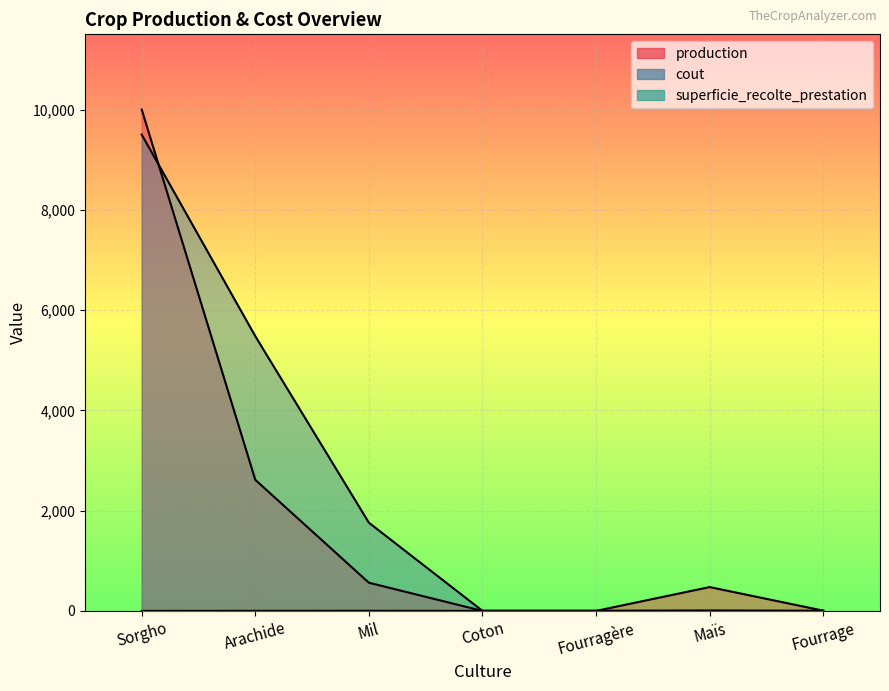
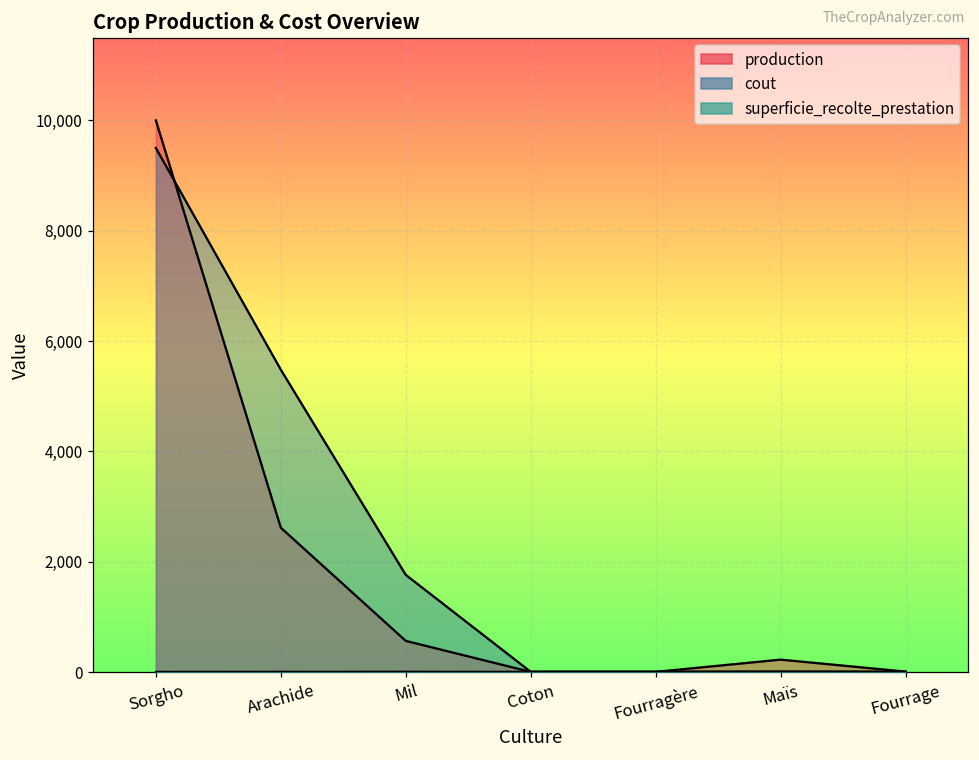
  {
    "production": {
      "Sorgho": "10,000",
      "Arachide": "2,600",
      "Mil": "600",
-     "Maïs": "500"
+     "Maïs": "200"
    }
  }
